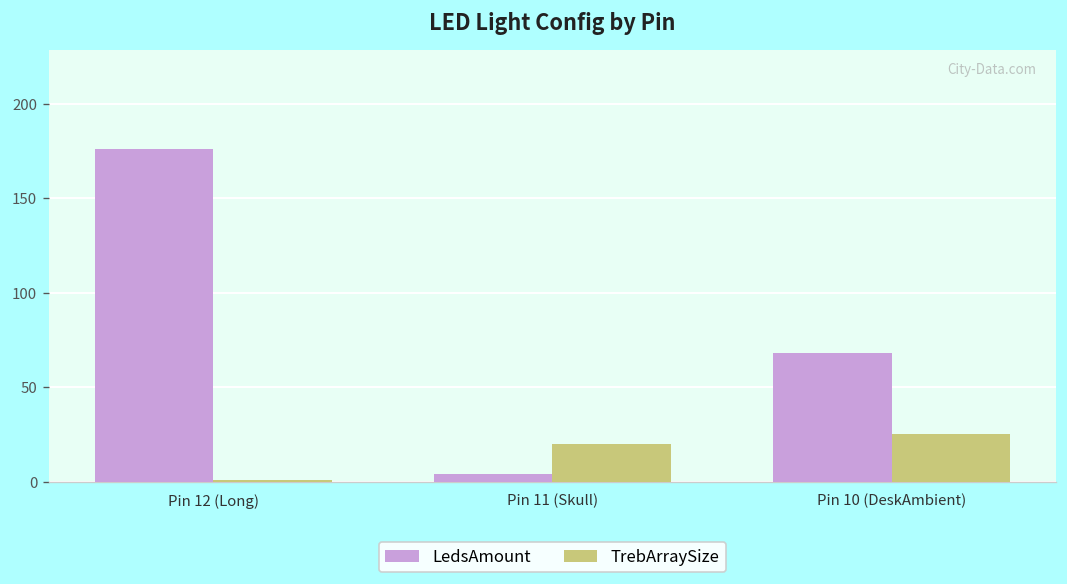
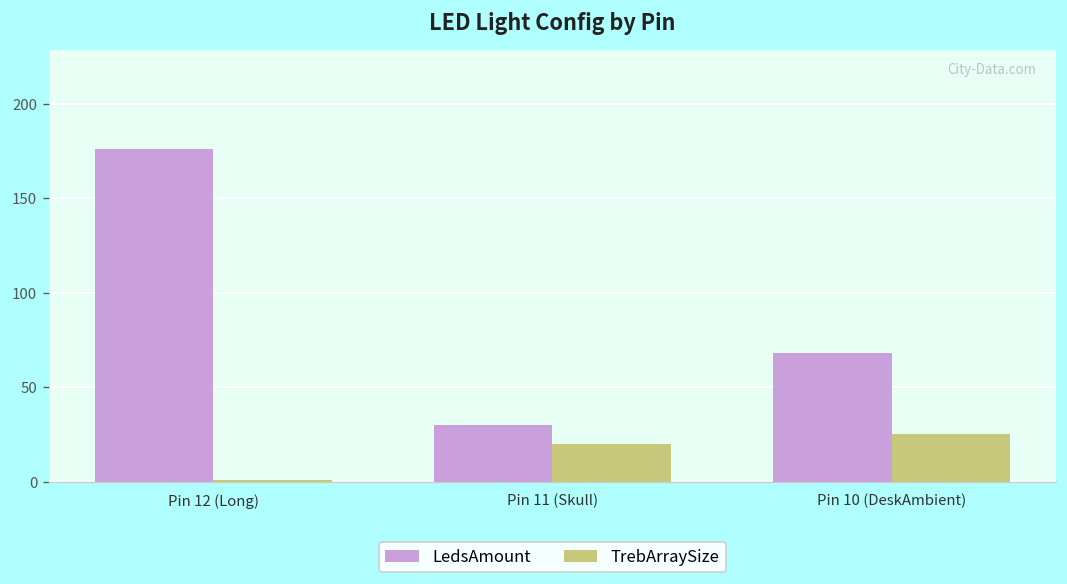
  {
    "LedsAmount": {
      "Pin 12 (Long)": 176,
-     "Pin 11 (Skull)": 4,
+     "Pin 11 (Skull)": 30,
      "Pin 10 (DeskAmbient)": 68
    },
    "TrebArraySize": {
      "Pin 11 (Skull)": 20,
      "Pin 10 (DeskAmbient)": 25
    }
  }
